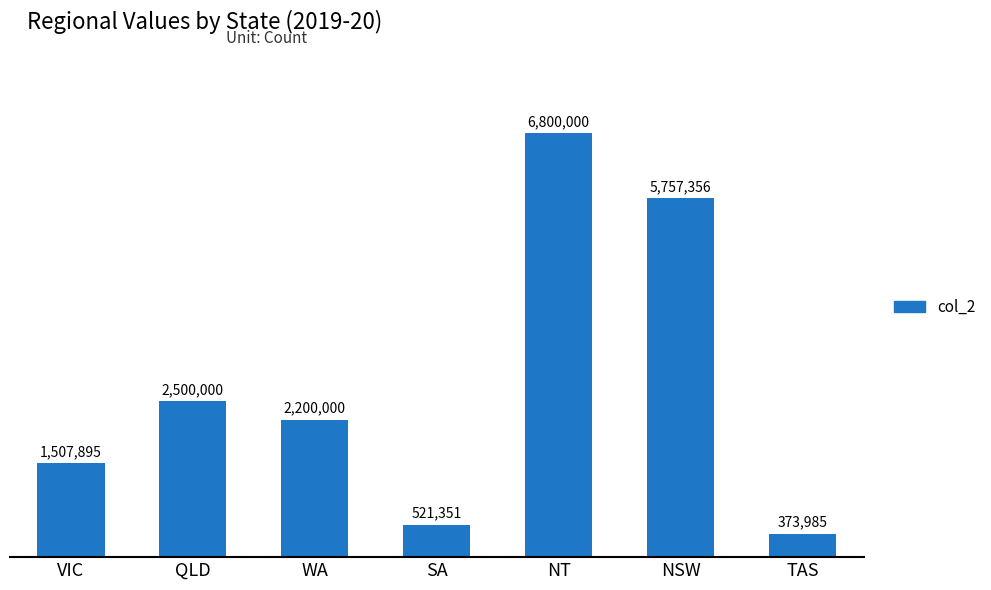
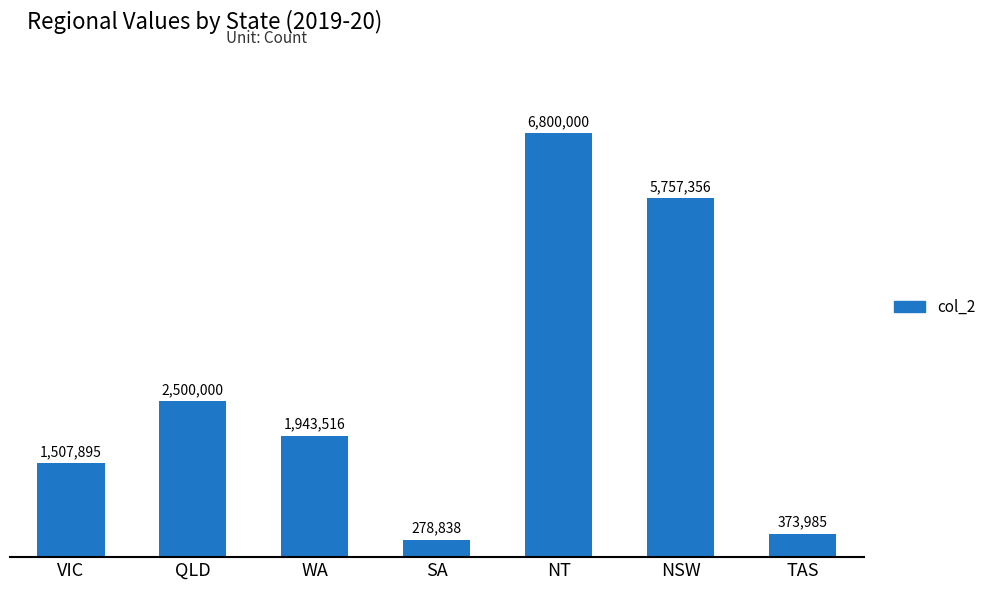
  {
    "VIC": "1,507,895",
    "QLD": "2,500,000",
-   "WA": "2,200,000",
-   "SA": "521,351",
+   "WA": "1,943,516",
+   "SA": "278,838",
    "NT": "6,800,000",
    "NSW": "5,757,356",
    "TAS": "373,985"
  }
